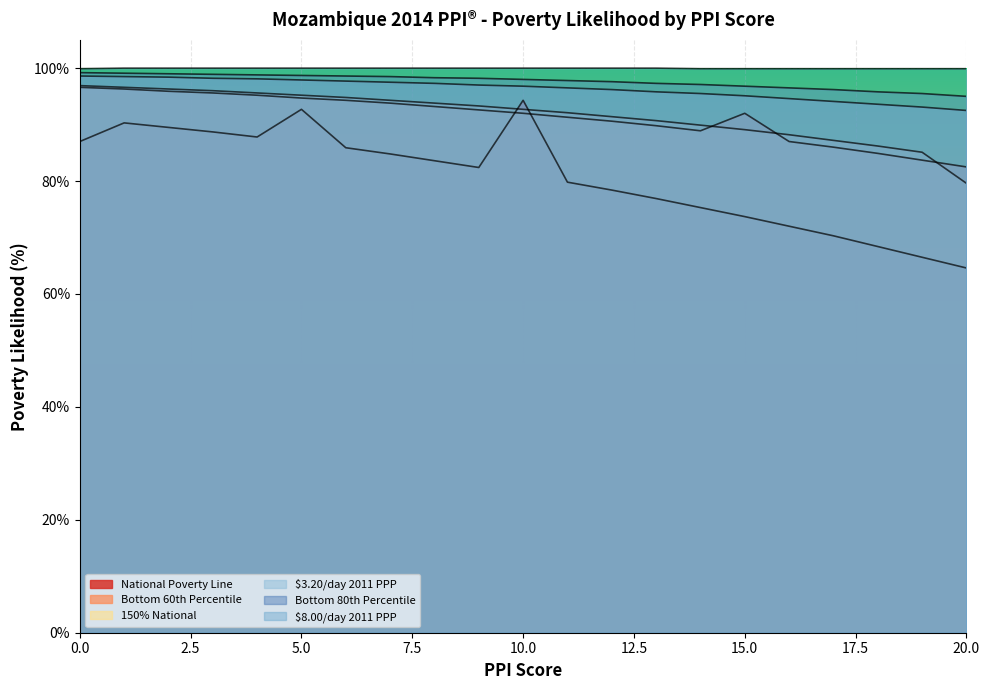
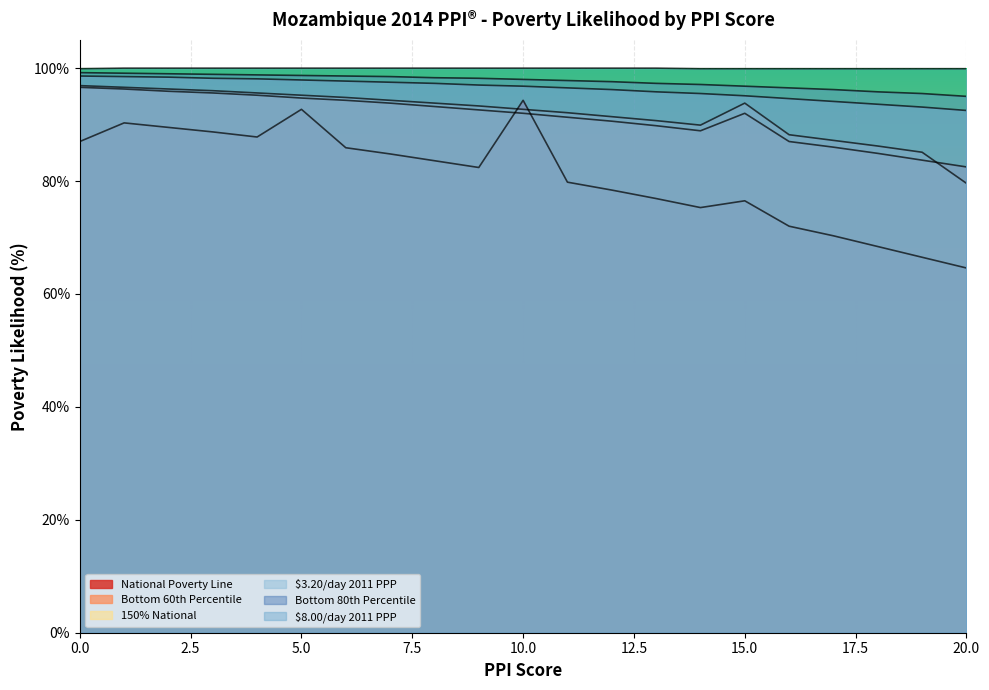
  {
    "National Poverty Line": {
      "0.0": "87%",
      "5.0": "93%",
      "10.0": "94%",
-     "15.0": "74%",
+     "15.0": "77%",
      "20.0": "65%"
    },
    "Bottom 60th Percentile": {
      "5.0": "95%",
      "10.0": "92%",
      "15.0": "92%",
      "20.0": "83%"
    },
    "150% National": {
      "5.0": "95%",
      "10.0": "93%",
-     "15.0": "89%",
+     "15.0": "94%",
      "20.0": "80%"
    }
  }
